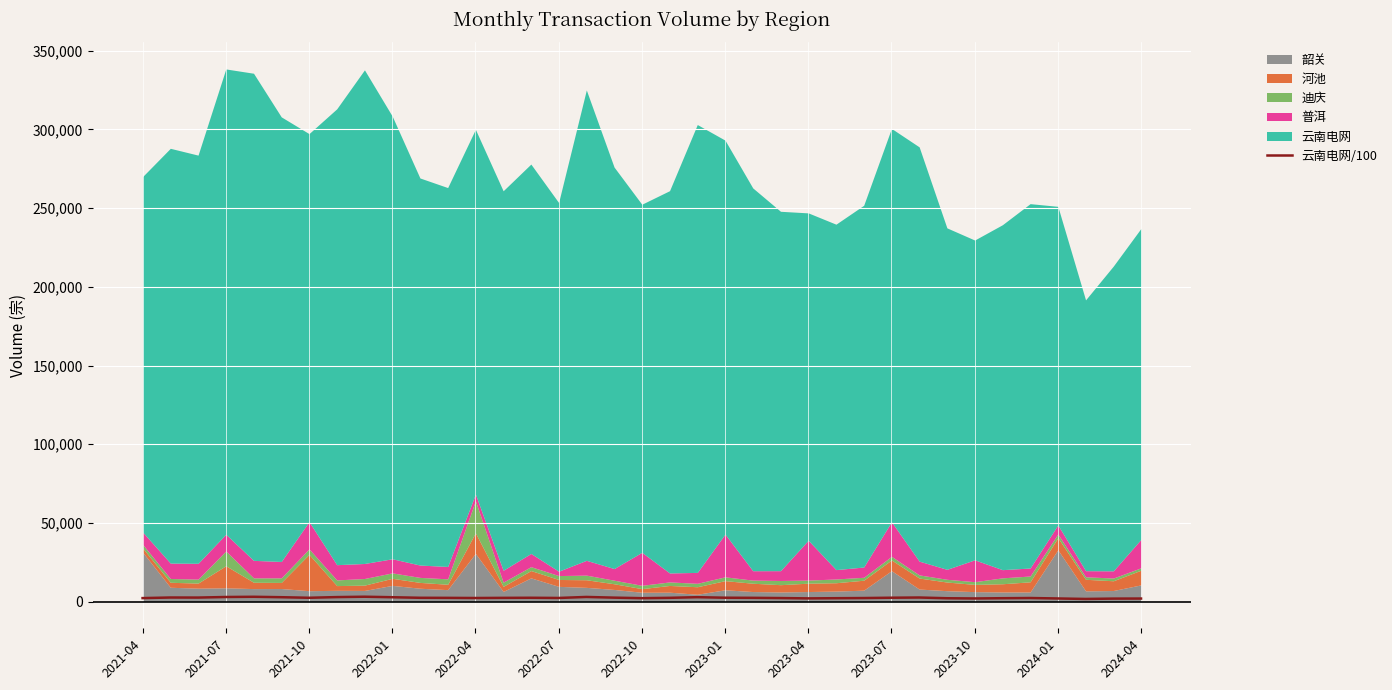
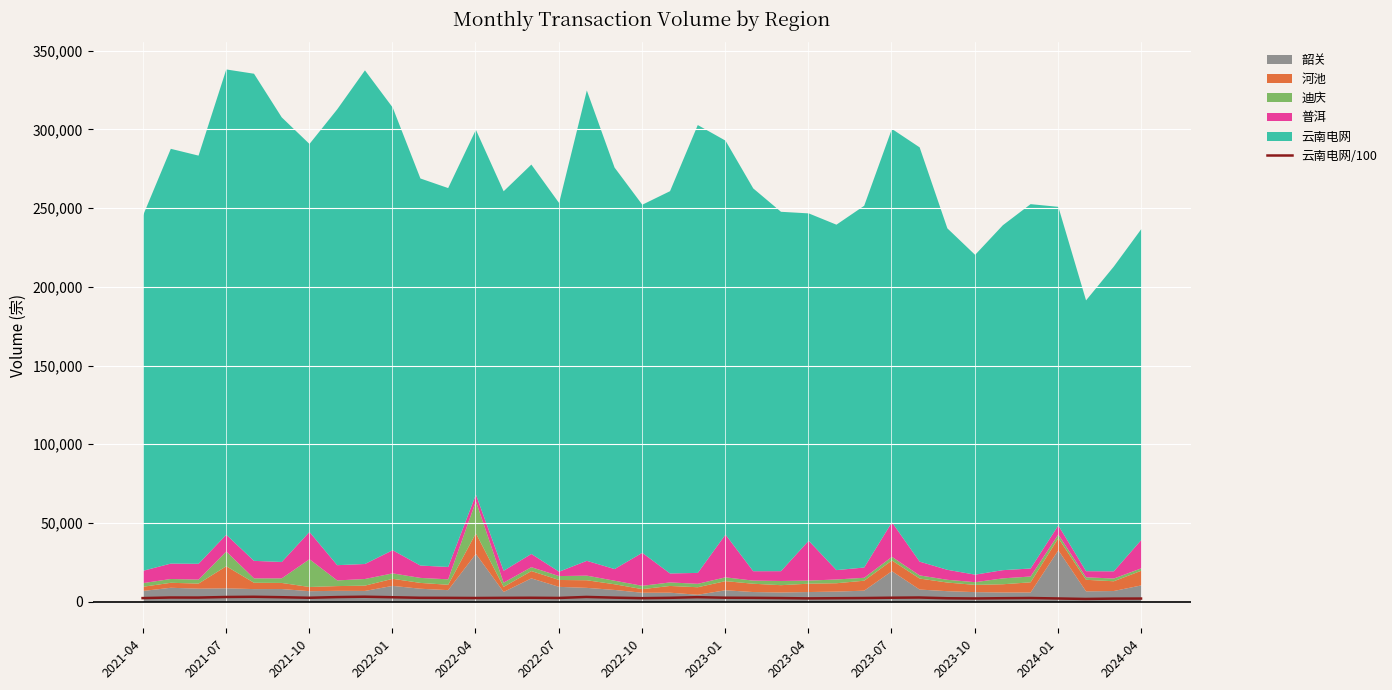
  {
    "韶关": {
-     "2021-04": "31,000",
+     "2021-04": "7,000",
      "2021-07": "9,000",
      "2021-10": "7,000",
      "2022-01": "10,000",
      "2022-04": "31,000",
      "2022-07": "10,000",
      "2022-10": "6,000",
      "2023-01": "8,000",
      "2023-04": "6,000",
      "2023-07": "20,000",
      "2023-10": "6,000",
      "2024-01": "33,000",
      "2024-04": "11,000"
    },
    "云南电网/100": {
      "2021-04": "2,000",
      "2021-07": "3,000",
      "2021-10": "2,000",
      "2022-01": "3,000",
      "2022-04": "2,000",
      "2022-07": "2,000",
      "2022-10": "2,000",
      "2023-01": "3,000",
      "2023-04": "2,000",
      "2023-07": "2,000",
      "2023-10": "2,000",
      "2024-01": "2,000",
      "2024-04": "2,000"
    },
    "河池": {
      "2021-04": "3,000",
      "2021-07": "14,000",
-     "2021-10": "23,000",
+     "2021-10": "3,000",
      "2022-01": "4,000",
      "2022-04": "13,000",
      "2022-07": "4,000",
      "2022-10": "2,000",
      "2023-01": "6,000",
      "2023-04": "5,000",
      "2023-07": "7,000",
      "2023-10": "5,000",
      "2024-01": "8,000"
    },
    "迪庆": {
      "2021-04": "2,000",
      "2021-07": "9,000",
-     "2021-10": "3,000",
+     "2021-10": "18,000",
      "2022-01": "3,000",
      "2022-04": "20,000",
      "2022-07": "2,000",
      "2022-10": "2,000",
      "2023-01": "2,000",
      "2023-04": "2,000",
      "2023-07": "2,000",
      "2023-10": "2,000",
      "2024-01": "2,000"
    },
    "普洱": {
      "2021-04": "8,000",
      "2021-07": "11,000",
      "2021-10": "17,000",
-     "2022-01": "9,000",
+     "2022-01": "15,000",
      "2022-04": "4,000",
      "2022-07": "3,000",
      "2022-10": "21,000",
      "2023-01": "27,000",
      "2023-04": "25,000",
      "2023-07": "22,000",
-     "2023-10": "14,000",
+     "2023-10": "5,000",
      "2024-01": "6,000",
      "2024-04": "18,000"
    },
    "云南电网": {
      "2021-04": "226,000",
      "2021-07": "296,000",
      "2021-10": "246,000",
      "2022-01": "281,000",
      "2022-04": "232,000",
      "2022-07": "234,000",
      "2022-10": "221,000",
      "2023-01": "250,000",
      "2023-04": "208,000",
      "2023-07": "250,000",
      "2023-10": "203,000",
      "2024-01": "202,000",
      "2024-04": "198,000"
    }
  }
